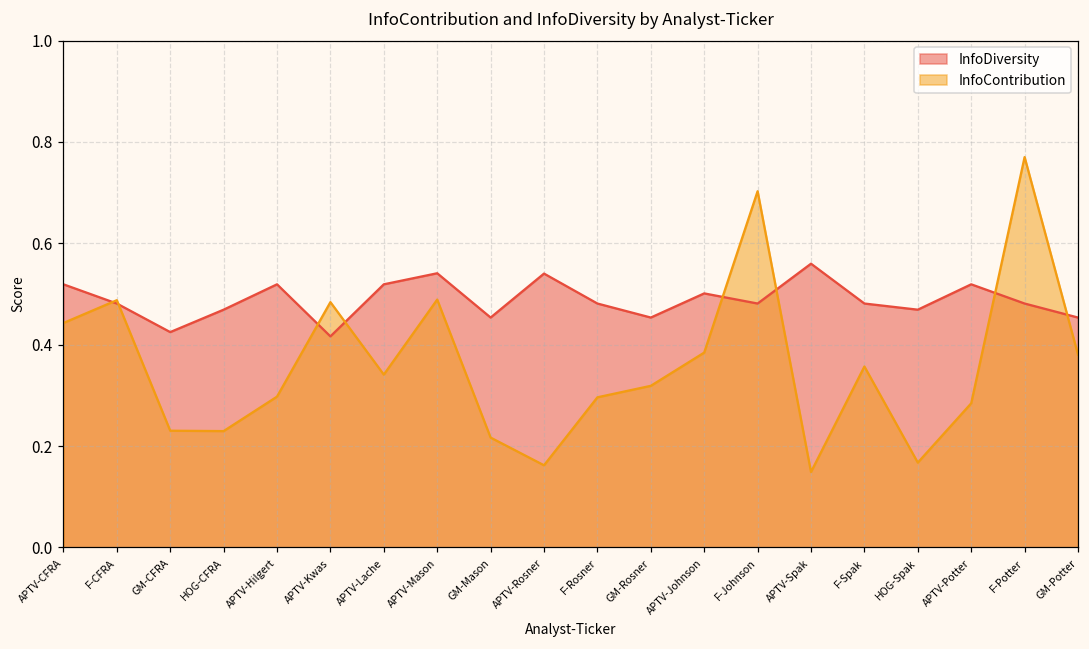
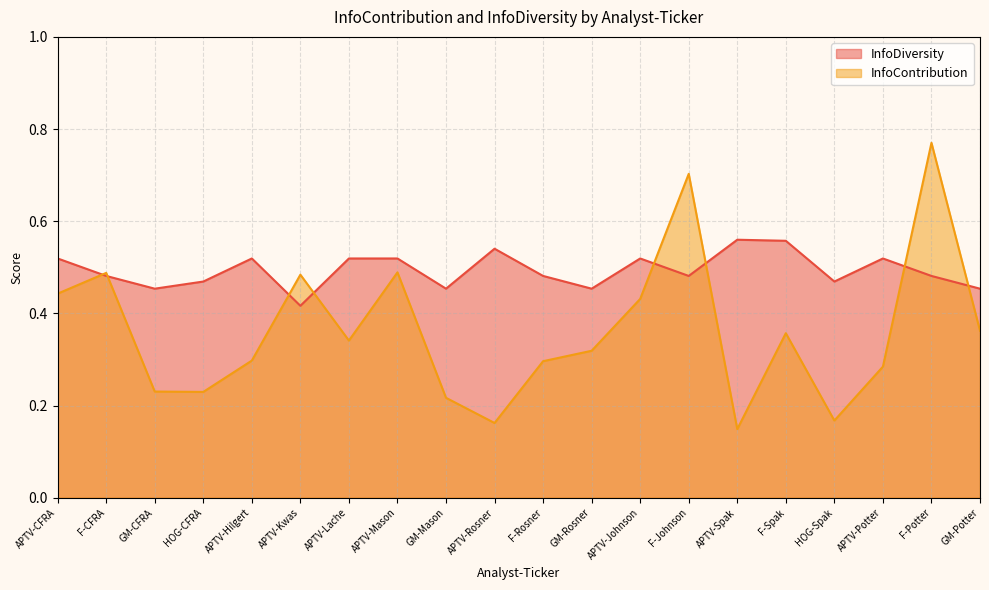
  {
    "InfoDiversity": {
      "APTV-CFRA": 0.52,
      "F-CFRA": 0.48,
-     "GM-CFRA": 0.42,
+     "GM-CFRA": 0.45,
      "HOG-CFRA": 0.47,
      "APTV-Hilgert": 0.52,
      "APTV-Kwas": 0.42,
      "APTV-Lache": 0.52,
-     "APTV-Mason": 0.54,
+     "APTV-Mason": 0.52,
      "GM-Mason": 0.45,
      "APTV-Rosner": 0.54,
      "F-Rosner": 0.48,
      "GM-Rosner": 0.45,
-     "APTV-Johnson": 0.50,
+     "APTV-Johnson": 0.52,
      "F-Johnson": 0.48,
      "APTV-Spak": 0.56,
-     "F-Spak": 0.48,
+     "F-Spak": 0.56,
      "HOG-Spak": 0.47,
      "APTV-Potter": 0.52,
      "F-Potter": 0.48,
      "GM-Potter": 0.45
    },
    "InfoContribution": {
      "APTV-CFRA": 0.44,
      "F-CFRA": 0.49,
      "GM-CFRA": 0.23,
      "HOG-CFRA": 0.23,
      "APTV-Hilgert": 0.30,
      "APTV-Kwas": 0.48,
      "APTV-Lache": 0.34,
      "APTV-Mason": 0.49,
      "GM-Mason": 0.22,
      "APTV-Rosner": 0.16,
      "F-Rosner": 0.30,
      "GM-Rosner": 0.32,
-     "APTV-Johnson": 0.38,
+     "APTV-Johnson": 0.43,
      "F-Johnson": 0.70,
      "APTV-Spak": 0.15,
      "F-Spak": 0.36,
      "HOG-Spak": 0.17,
      "APTV-Potter": 0.28,
      "F-Potter": 0.77,
-     "GM-Potter": 0.38
+     "GM-Potter": 0.36
    }
  }
